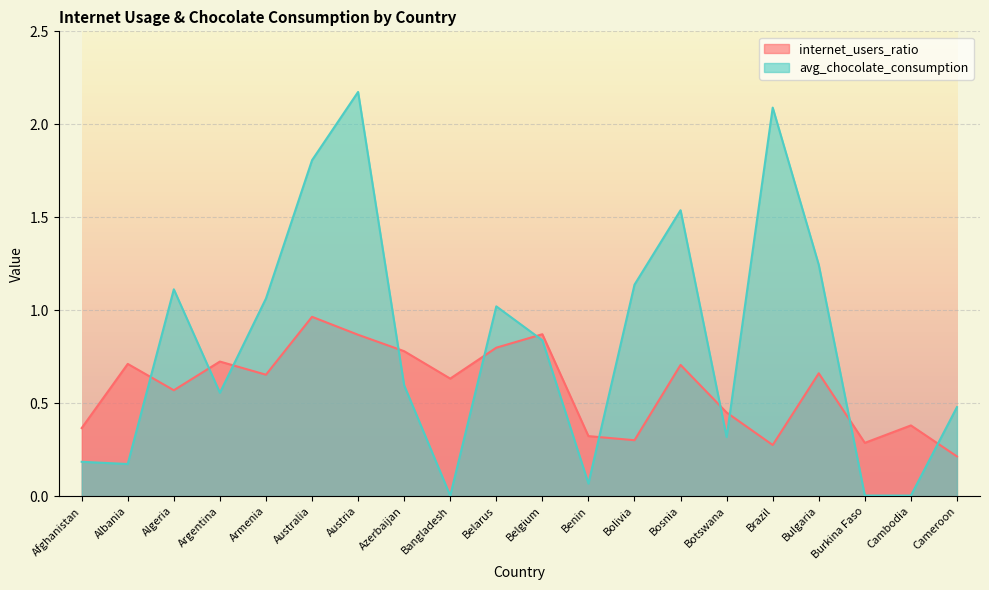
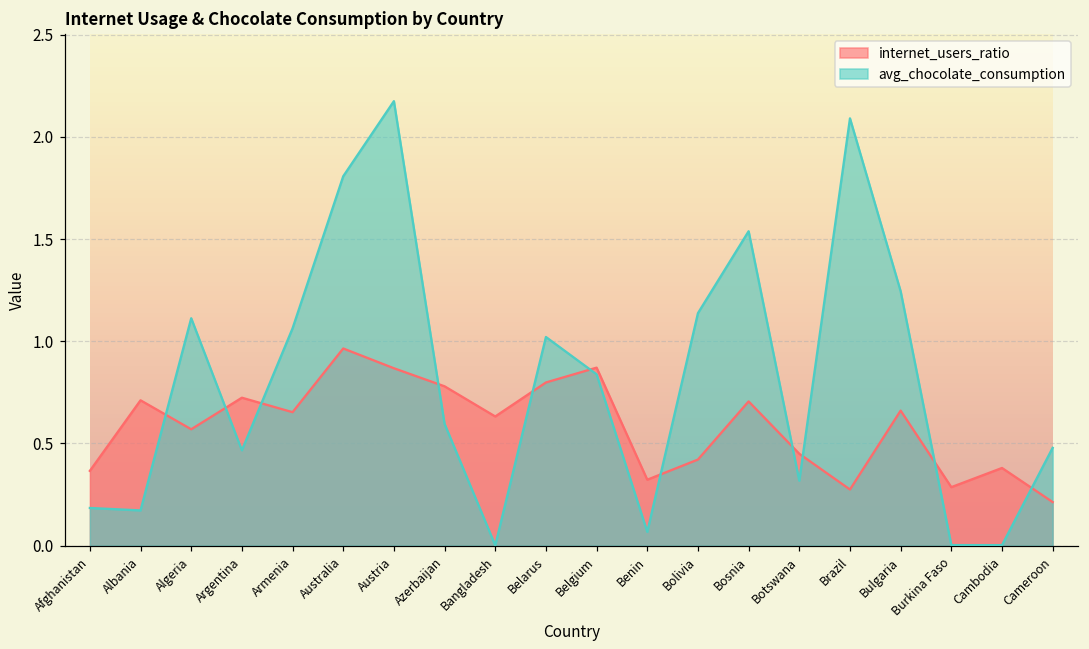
  {
    "internet_users_ratio": {
      "Afghanistan": 0.37,
      "Albania": 0.71,
      "Algeria": 0.57,
      "Argentina": 0.72,
      "Armenia": 0.65,
      "Australia": 0.96,
      "Austria": 0.87,
      "Azerbaijan": 0.78,
      "Bangladesh": 0.63,
      "Belarus": 0.80,
      "Belgium": 0.87,
      "Benin": 0.32,
-     "Bolivia": 0.30,
+     "Bolivia": 0.42,
      "Bosnia": 0.71,
      "Botswana": 0.45,
      "Brazil": 0.27,
      "Bulgaria": 0.66,
      "Burkina Faso": 0.29,
      "Cambodia": 0.38,
      "Cameroon": 0.21
    },
    "avg_chocolate_consumption": {
      "Afghanistan": 0.18,
      "Albania": 0.17,
      "Algeria": 1.11,
-     "Argentina": 0.56,
+     "Argentina": 0.47,
      "Armenia": 1.06,
      "Australia": 1.81,
      "Austria": 2.17,
      "Azerbaijan": 0.60,
      "Bangladesh": 0.00,
      "Belarus": 1.02,
      "Belgium": 0.84,
      "Benin": 0.07,
      "Bolivia": 1.14,
      "Bosnia": 1.54,
      "Botswana": 0.32,
      "Brazil": 2.09,
      "Bulgaria": 1.24,
      "Burkina Faso": 0.00,
      "Cambodia": 0.00,
      "Cameroon": 0.48
    }
  }
